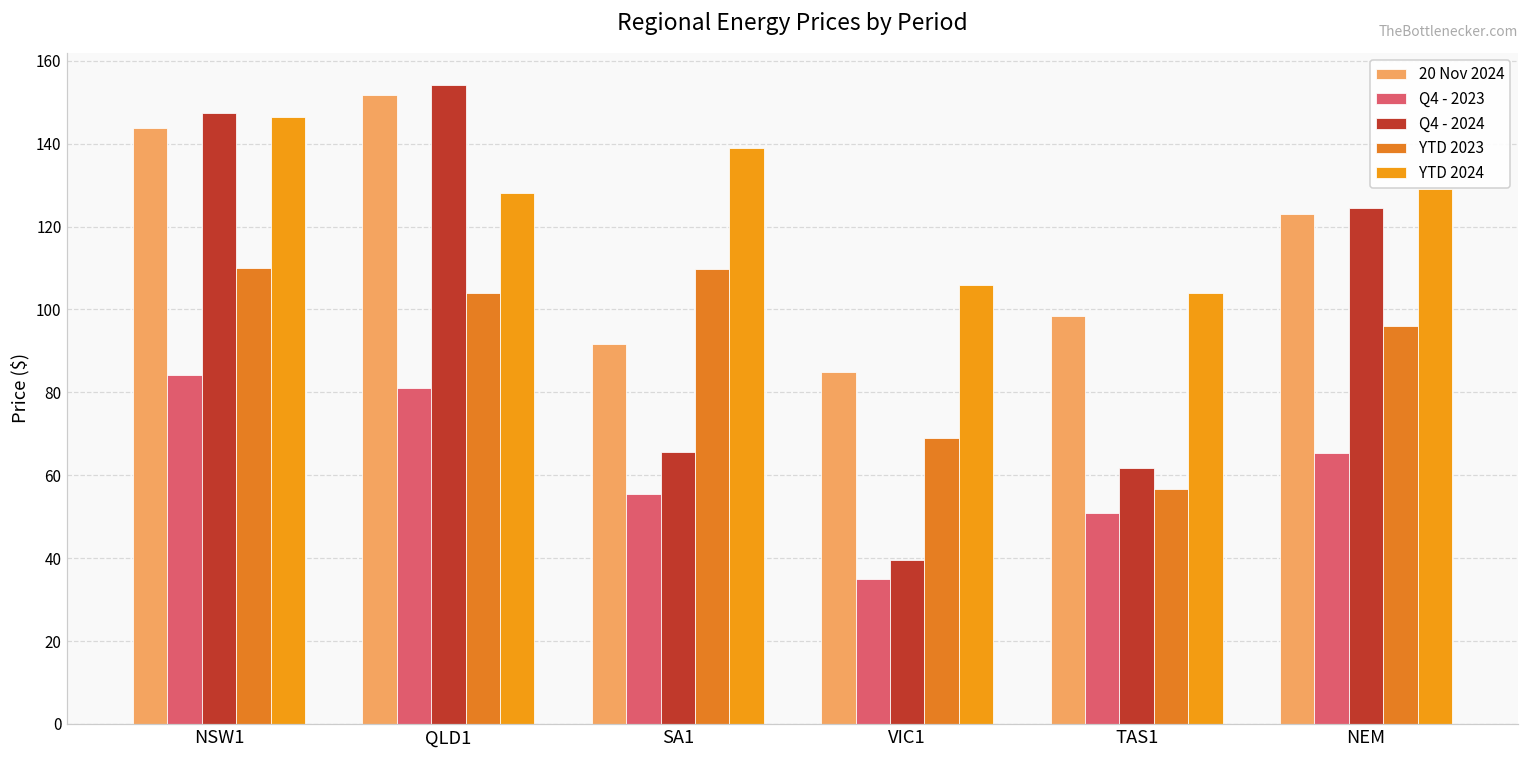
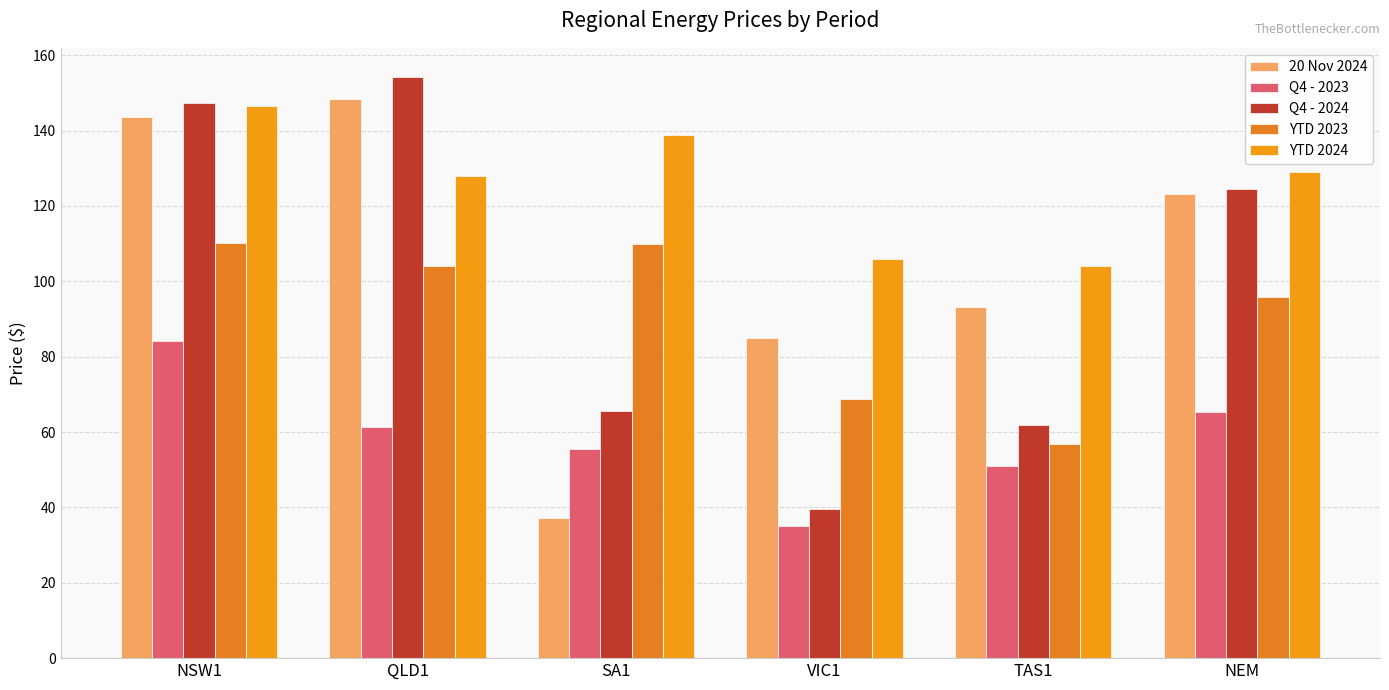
  {
    "20 Nov 2024": {
      "NSW1": 144,
-     "QLD1": 152,
-     "SA1": 92,
+     "QLD1": 148,
+     "SA1": 37,
      "VIC1": 85,
-     "TAS1": 98,
+     "TAS1": 93,
      "NEM": 123
    },
    "Q4 - 2023": {
      "NSW1": 84,
-     "QLD1": 81,
+     "QLD1": 61,
      "SA1": 55,
      "VIC1": 35,
      "TAS1": 51,
      "NEM": 65
    },
    "Q4 - 2024": {
      "NSW1": 147,
      "QLD1": 154,
      "SA1": 66,
      "VIC1": 40,
      "TAS1": 62,
      "NEM": 125
    }
  }
